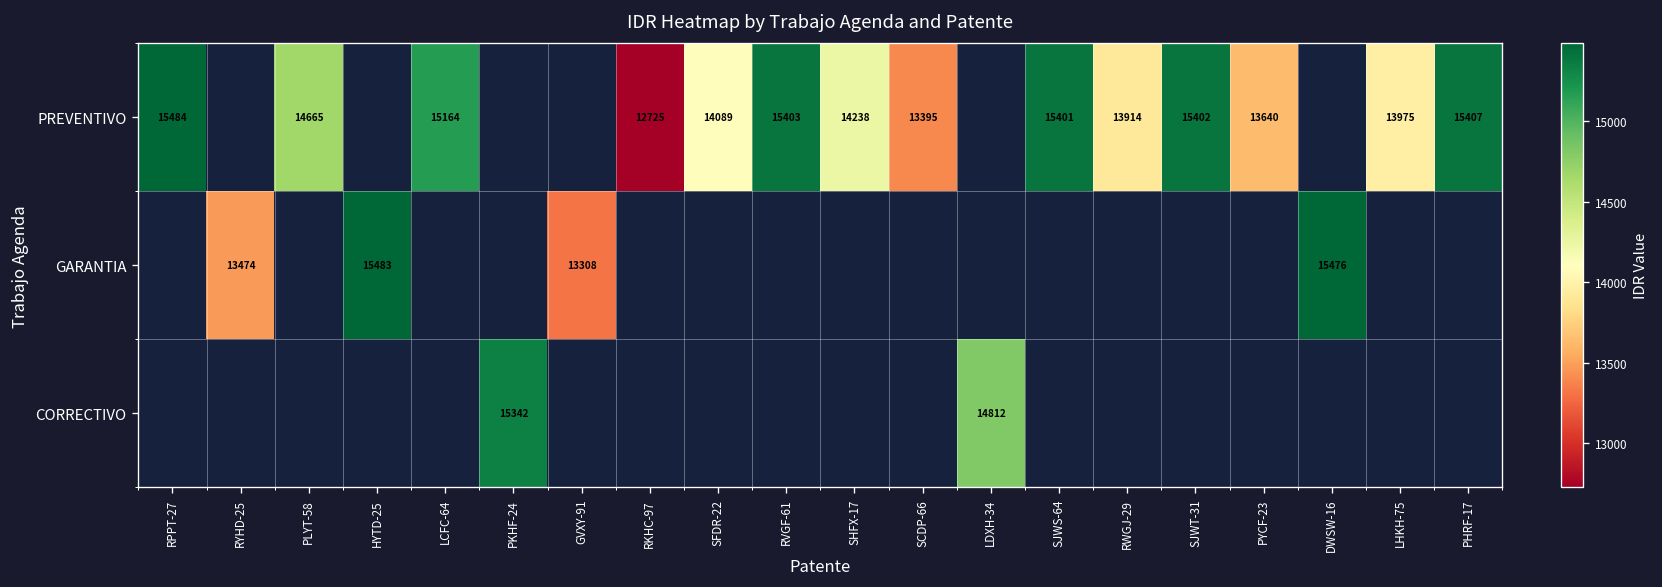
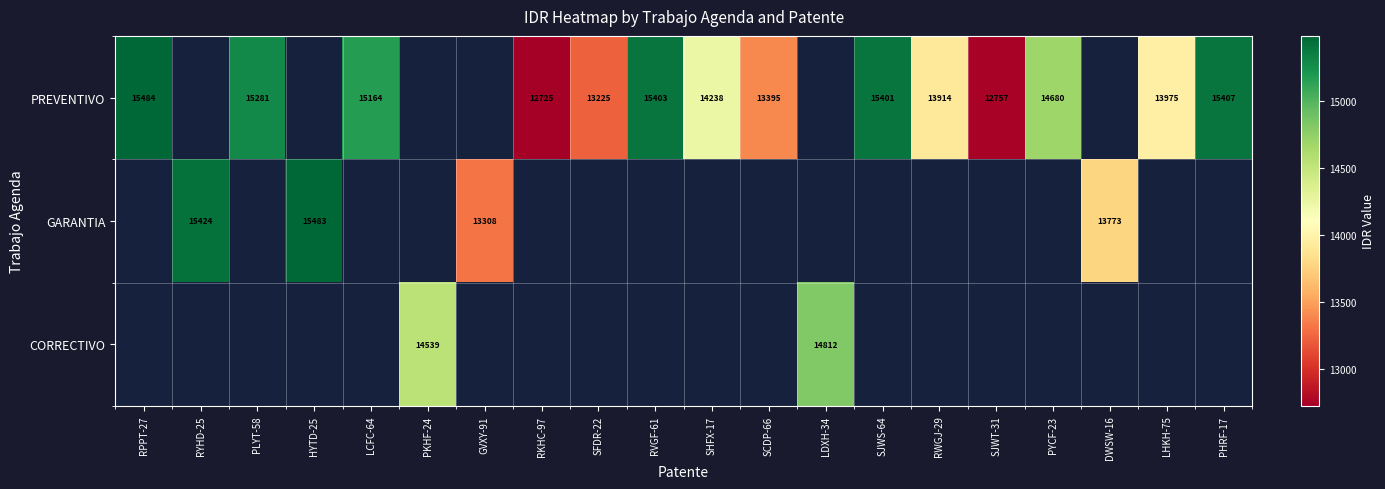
  {
    "PREVENTIVO": {
      "RPPT-27": 15484,
-     "PLYT-58": 14665,
+     "PLYT-58": 15281,
      "LCFC-64": 15164,
      "RKHC-97": 12725,
-     "SFDR-22": 14089,
+     "SFDR-22": 13225,
      "RVGF-61": 15403,
      "SHFX-17": 14238,
      "SCDP-66": 13395,
      "SJWS-64": 15401,
      "RWGJ-29": 13914,
-     "SJWT-31": 15402,
-     "PYCF-23": 13640,
+     "SJWT-31": 12757,
+     "PYCF-23": 14680,
      "LHKH-75": 13975,
      "PHRF-17": 15407
    },
    "GARANTIA": {
-     "RYHD-25": 13474,
+     "RYHD-25": 15424,
      "HYTD-25": 15483,
      "GVXY-91": 13308,
-     "DWSW-16": 15476
+     "DWSW-16": 13773
    },
    "CORRECTIVO": {
-     "PKHF-24": 15342,
+     "PKHF-24": 14539,
      "LDXH-34": 14812
    }
  }
